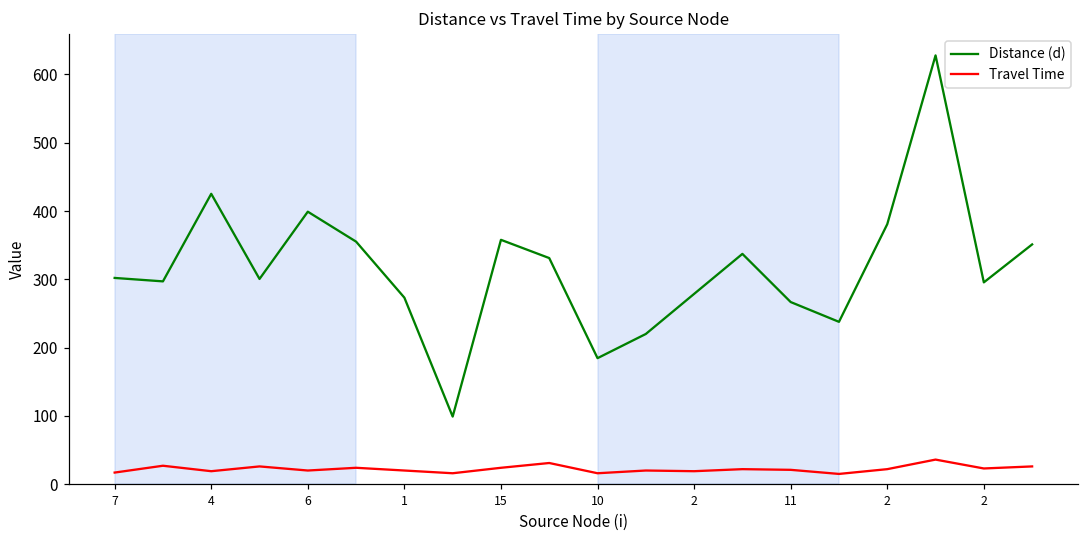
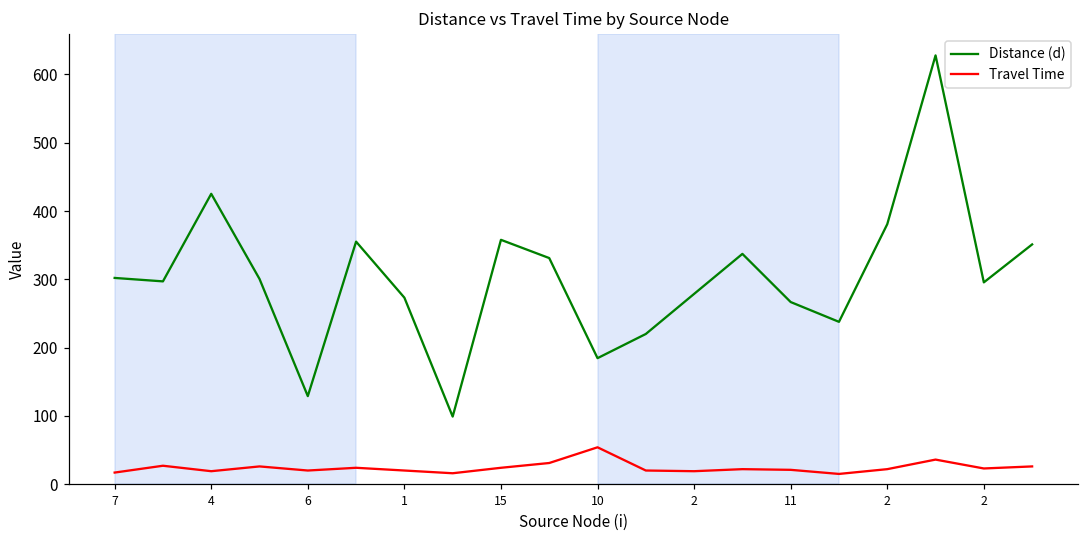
  {
    "Distance (d)": {
      "4": 430,
-     "6": 400,
+     "6": 130,
      "10": 180
    },
    "Travel Time": {
      "4": 20,
      "6": 20,
-     "10": 20
+     "10": 50
    }
  }
